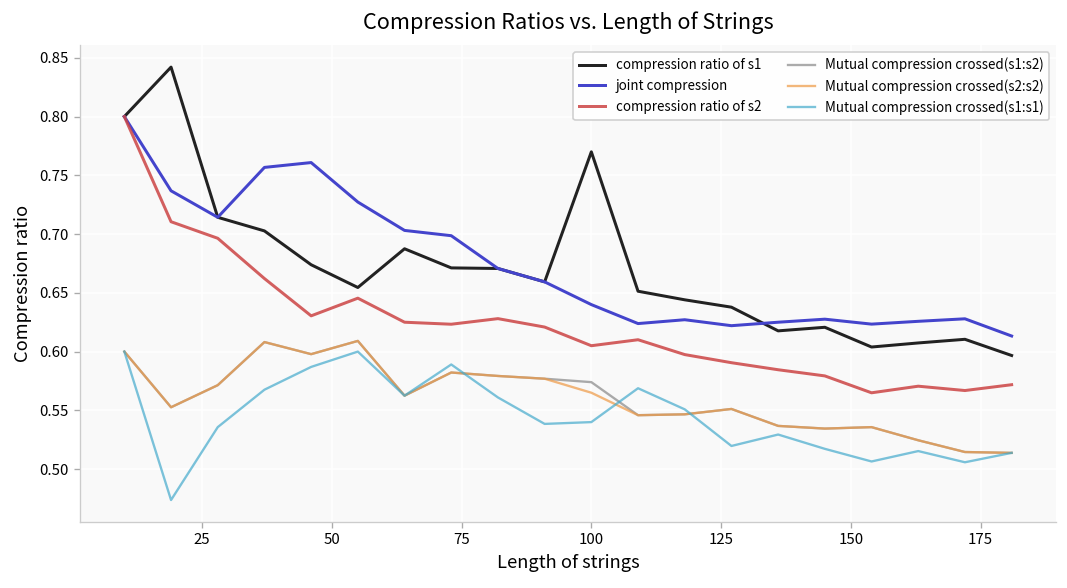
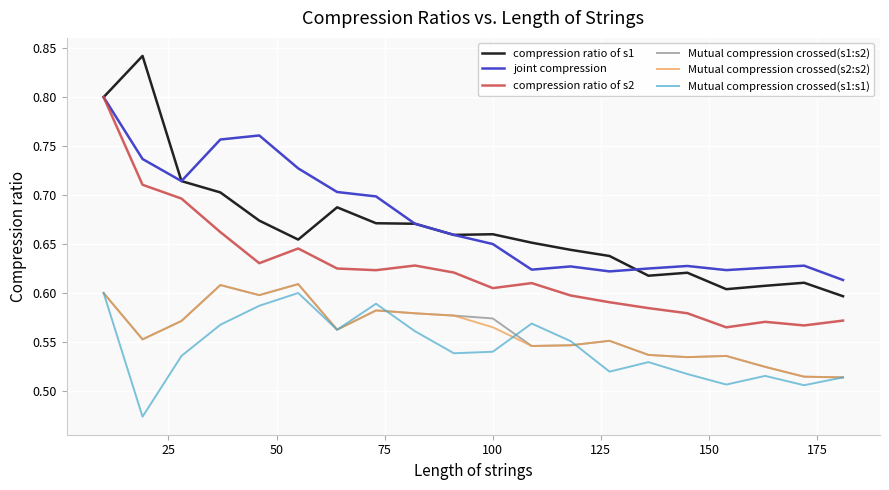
  {
    "compression ratio of s1": {
-     "100": 0.77
+     "100": 0.66
    },
    "joint compression": {
-     "100": 0.64
+     "100": 0.65
    },
    "compression ratio of s2": {
      "100": 0.61
    },
    "Mutual compression crossed(s1:s2)": {
      "100": 0.57
    },
    "Mutual compression crossed(s2:s2)": {
      "100": 0.57
    },
    "Mutual compression crossed(s1:s1)": {
      "100": 0.54
    }
  }
